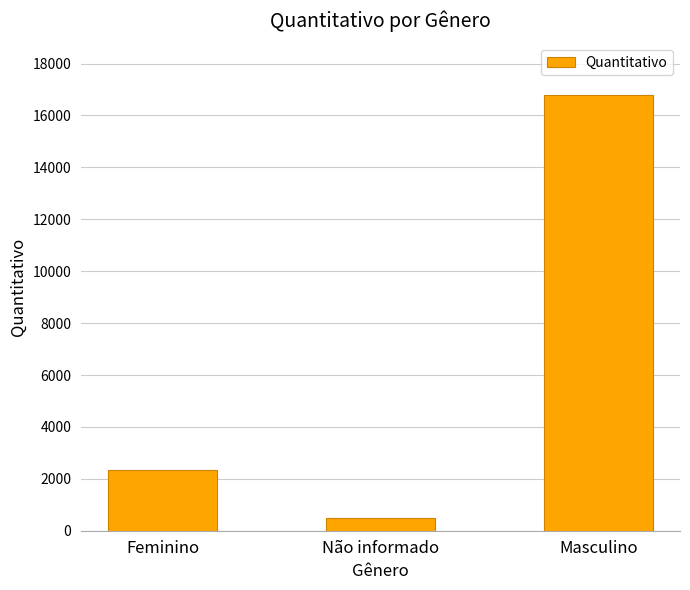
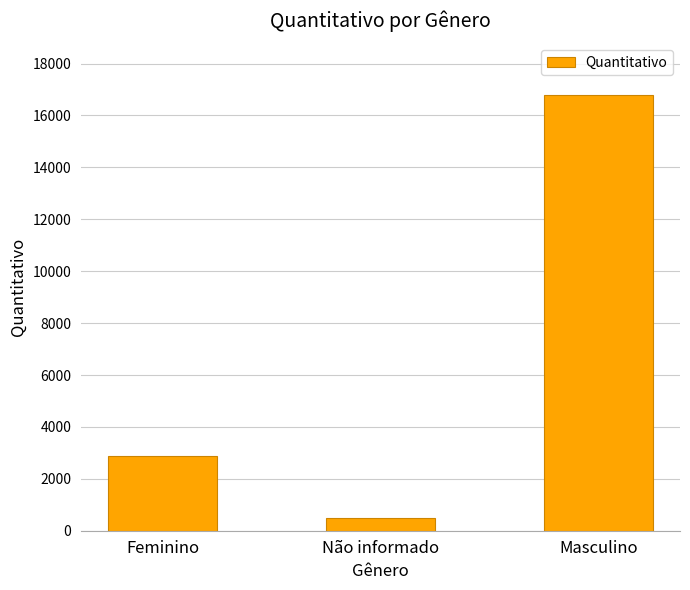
  {
-   "Feminino": 2300,
+   "Feminino": 2900,
    "Não informado": 500,
    "Masculino": 16800
  }
